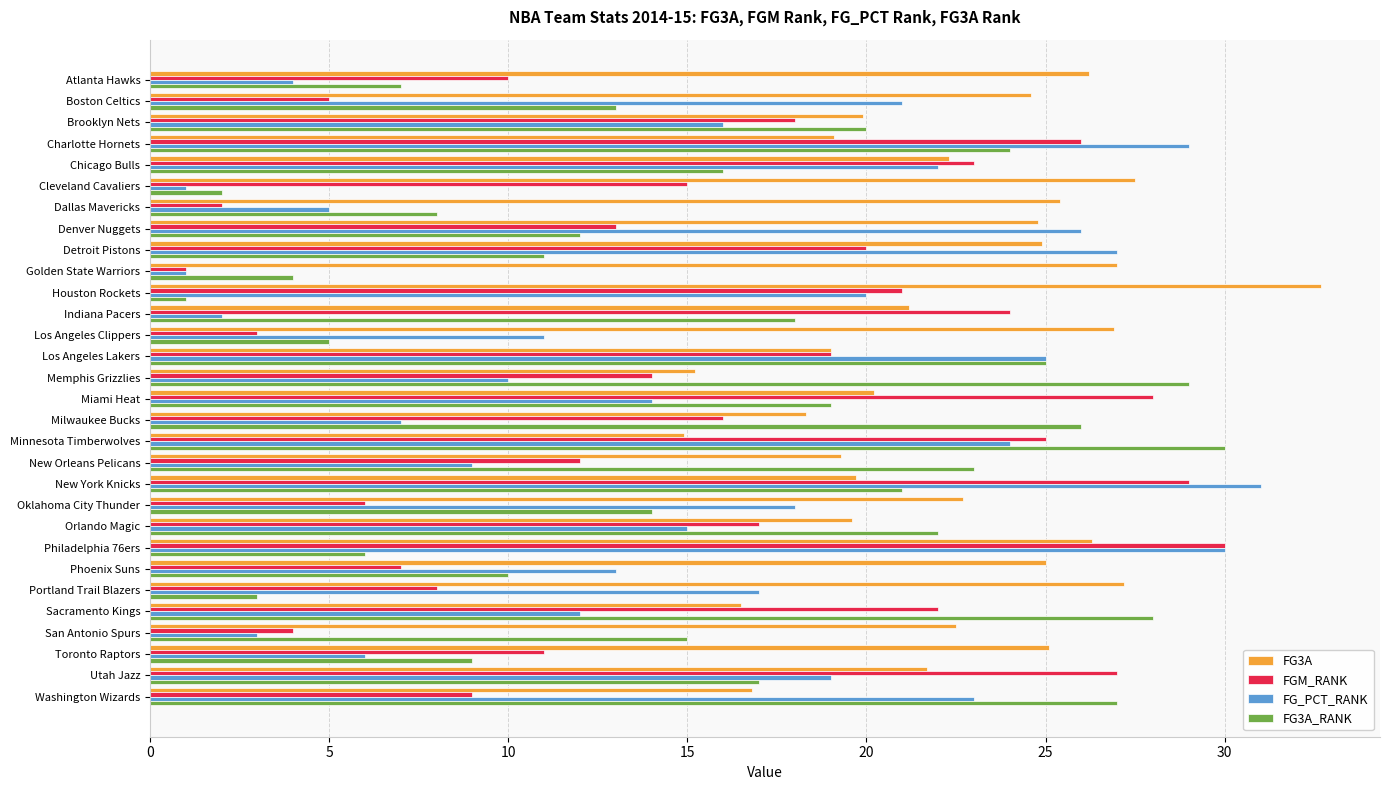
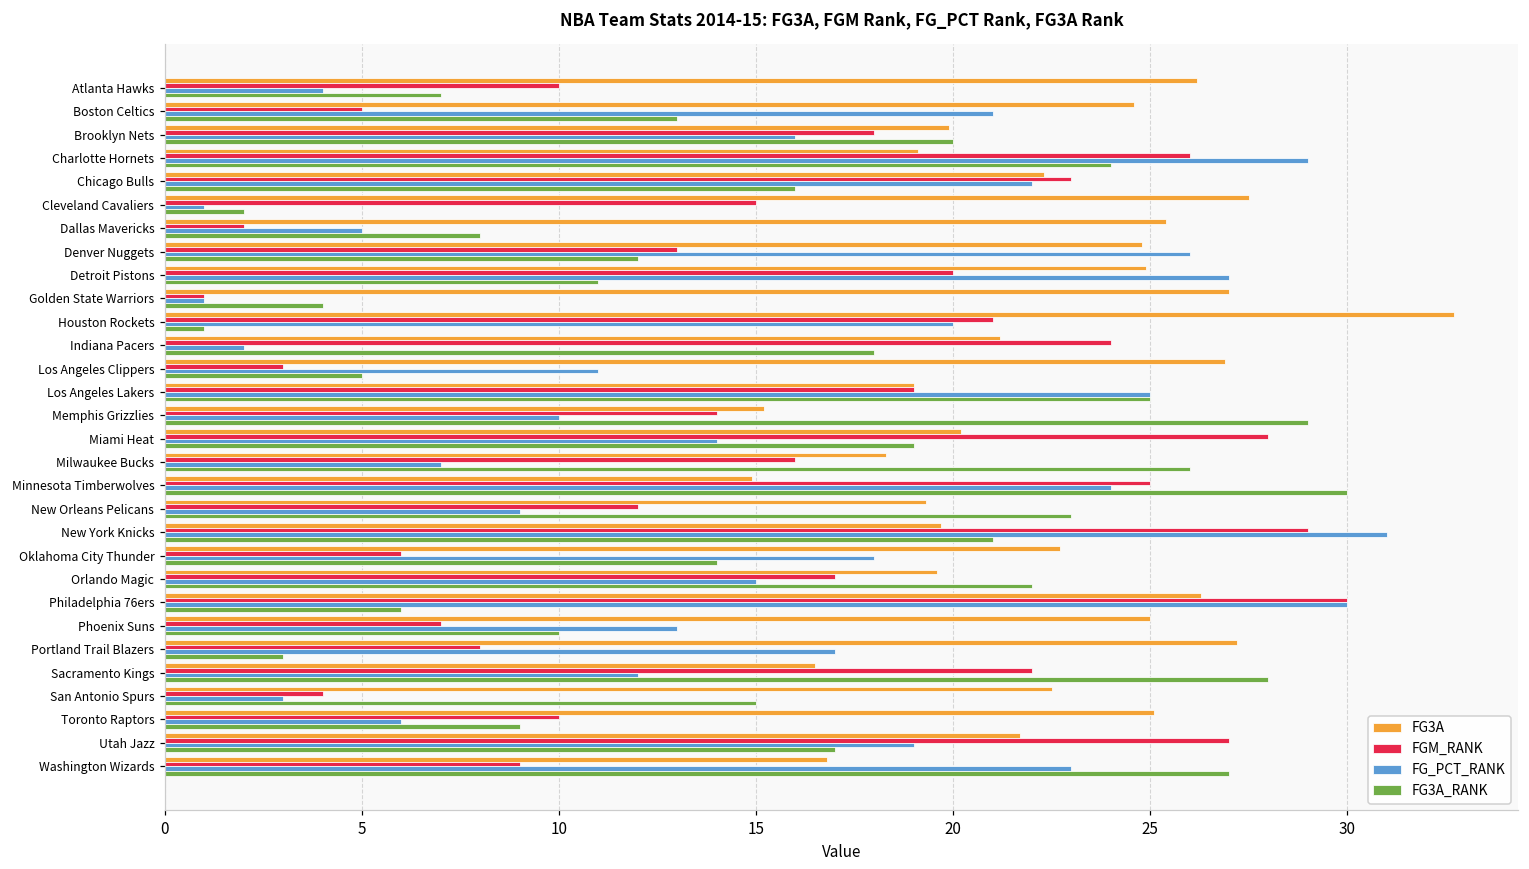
  {
    "FG3A": {
      "Atlanta Hawks": 26.2,
      "Boston Celtics": 24.6,
      "Brooklyn Nets": 19.9,
      "Charlotte Hornets": 19.1,
      "Chicago Bulls": 22.3,
      "Cleveland Cavaliers": 27.5,
      "Dallas Mavericks": 25.4,
      "Denver Nuggets": 24.8,
      "Detroit Pistons": 24.9,
      "Golden State Warriors": 27,
      "Houston Rockets": 32.7,
      "Indiana Pacers": 21.2,
      "Los Angeles Clippers": 26.9,
      "Los Angeles Lakers": 19,
      "Memphis Grizzlies": 15.2,
      "Miami Heat": 20.2,
      "Milwaukee Bucks": 18.3,
      "Minnesota Timberwolves": 14.9,
      "New Orleans Pelicans": 19.3,
      "New York Knicks": 19.7,
      "Oklahoma City Thunder": 22.7,
      "Orlando Magic": 19.6,
      "Philadelphia 76ers": 26.3,
      "Phoenix Suns": 25,
      "Portland Trail Blazers": 27.2,
      "Sacramento Kings": 16.5,
      "San Antonio Spurs": 22.5,
      "Toronto Raptors": 25.1,
      "Utah Jazz": 21.7,
      "Washington Wizards": 16.8
    },
    "FGM_RANK": {
      "Atlanta Hawks": 10,
      "Boston Celtics": 5,
      "Brooklyn Nets": 18,
      "Charlotte Hornets": 26,
      "Chicago Bulls": 23,
      "Cleveland Cavaliers": 15,
      "Dallas Mavericks": 2,
      "Denver Nuggets": 13,
      "Detroit Pistons": 20,
      "Golden State Warriors": 1,
      "Houston Rockets": 21,
      "Indiana Pacers": 24,
      "Los Angeles Clippers": 3,
      "Los Angeles Lakers": 19,
      "Memphis Grizzlies": 14,
      "Miami Heat": 28,
      "Milwaukee Bucks": 16,
      "Minnesota Timberwolves": 25,
      "New Orleans Pelicans": 12,
      "New York Knicks": 29,
      "Oklahoma City Thunder": 6,
      "Orlando Magic": 17,
      "Philadelphia 76ers": 30,
      "Phoenix Suns": 7,
      "Portland Trail Blazers": 8,
      "Sacramento Kings": 22,
      "San Antonio Spurs": 4,
-     "Toronto Raptors": 11,
+     "Toronto Raptors": 10,
      "Utah Jazz": 27,
      "Washington Wizards": 9
    },
    "FG_PCT_RANK": {
      "Atlanta Hawks": 4,
      "Boston Celtics": 21,
      "Brooklyn Nets": 16,
      "Charlotte Hornets": 29,
      "Chicago Bulls": 22,
      "Cleveland Cavaliers": 1,
      "Dallas Mavericks": 5,
      "Denver Nuggets": 26,
      "Detroit Pistons": 27,
      "Golden State Warriors": 1,
      "Houston Rockets": 20,
      "Indiana Pacers": 2,
      "Los Angeles Clippers": 11,
      "Los Angeles Lakers": 25,
      "Memphis Grizzlies": 10,
      "Miami Heat": 14,
      "Milwaukee Bucks": 7,
      "Minnesota Timberwolves": 24,
      "New Orleans Pelicans": 9,
      "New York Knicks": 31,
      "Oklahoma City Thunder": 18,
      "Orlando Magic": 15,
      "Philadelphia 76ers": 30,
      "Phoenix Suns": 13,
      "Portland Trail Blazers": 17,
      "Sacramento Kings": 12,
      "San Antonio Spurs": 3,
      "Toronto Raptors": 6,
      "Utah Jazz": 19,
      "Washington Wizards": 23
    },
    "FG3A_RANK": {
      "Atlanta Hawks": 7,
      "Boston Celtics": 13,
      "Brooklyn Nets": 20,
      "Charlotte Hornets": 24,
      "Chicago Bulls": 16,
      "Cleveland Cavaliers": 2,
      "Dallas Mavericks": 8,
      "Denver Nuggets": 12,
      "Detroit Pistons": 11,
      "Golden State Warriors": 4,
      "Houston Rockets": 1,
      "Indiana Pacers": 18,
      "Los Angeles Clippers": 5,
      "Los Angeles Lakers": 25,
      "Memphis Grizzlies": 29,
      "Miami Heat": 19,
      "Milwaukee Bucks": 26,
      "Minnesota Timberwolves": 30,
      "New Orleans Pelicans": 23,
      "New York Knicks": 21,
      "Oklahoma City Thunder": 14,
      "Orlando Magic": 22,
      "Philadelphia 76ers": 6,
      "Phoenix Suns": 10,
      "Portland Trail Blazers": 3,
      "Sacramento Kings": 28,
      "San Antonio Spurs": 15,
      "Toronto Raptors": 9,
      "Utah Jazz": 17,
      "Washington Wizards": 27
    }
  }
